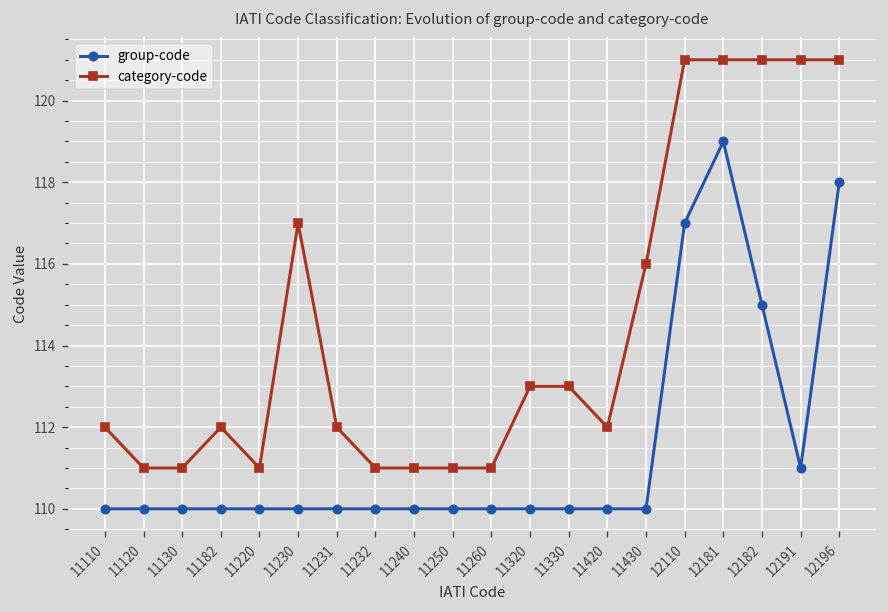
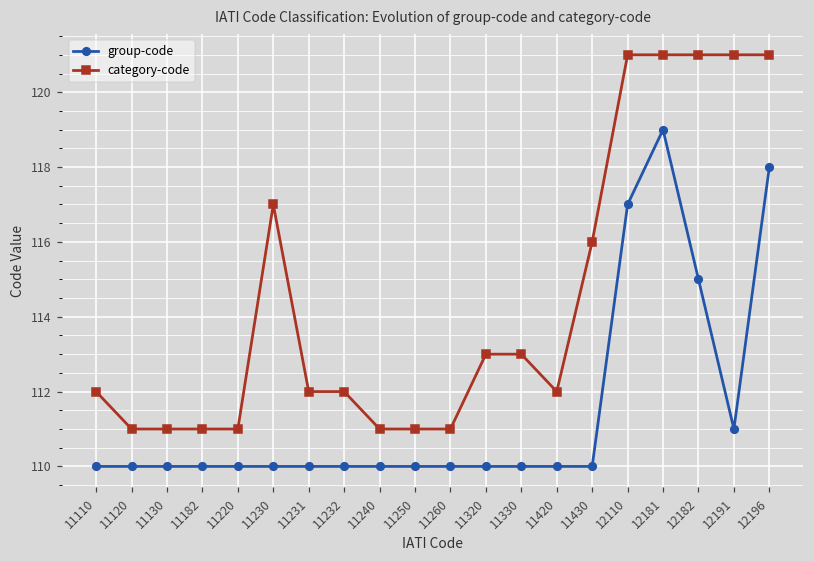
  {
    "group-code": {
      "11110": 110,
      "11120": 110,
      "11130": 110,
      "11182": 110,
      "11220": 110,
      "11230": 110,
      "11231": 110,
      "11232": 110,
      "11240": 110,
      "11250": 110,
      "11260": 110,
      "11320": 110,
      "11330": 110,
      "11420": 110,
      "11430": 110,
      "12110": 117,
      "12181": 119,
      "12182": 115,
      "12191": 111,
      "12196": 118
    },
    "category-code": {
      "11110": 112,
      "11120": 111,
      "11130": 111,
-     "11182": 112,
+     "11182": 111,
      "11220": 111,
      "11230": 117,
      "11231": 112,
-     "11232": 111,
+     "11232": 112,
      "11240": 111,
      "11250": 111,
      "11260": 111,
      "11320": 113,
      "11330": 113,
      "11420": 112,
      "11430": 116,
      "12110": 121,
      "12181": 121,
      "12182": 121,
      "12191": 121,
      "12196": 121
    }
  }
